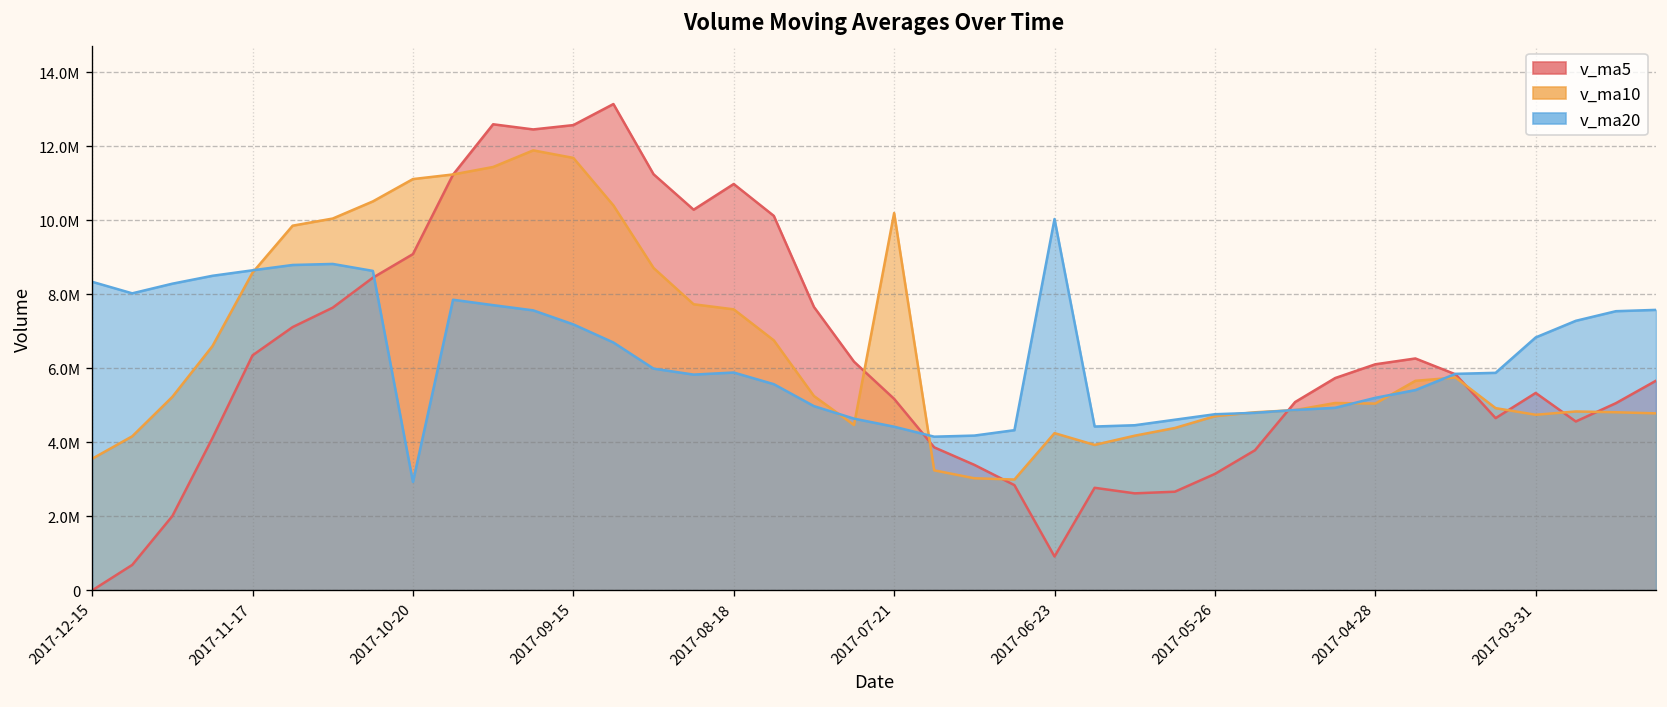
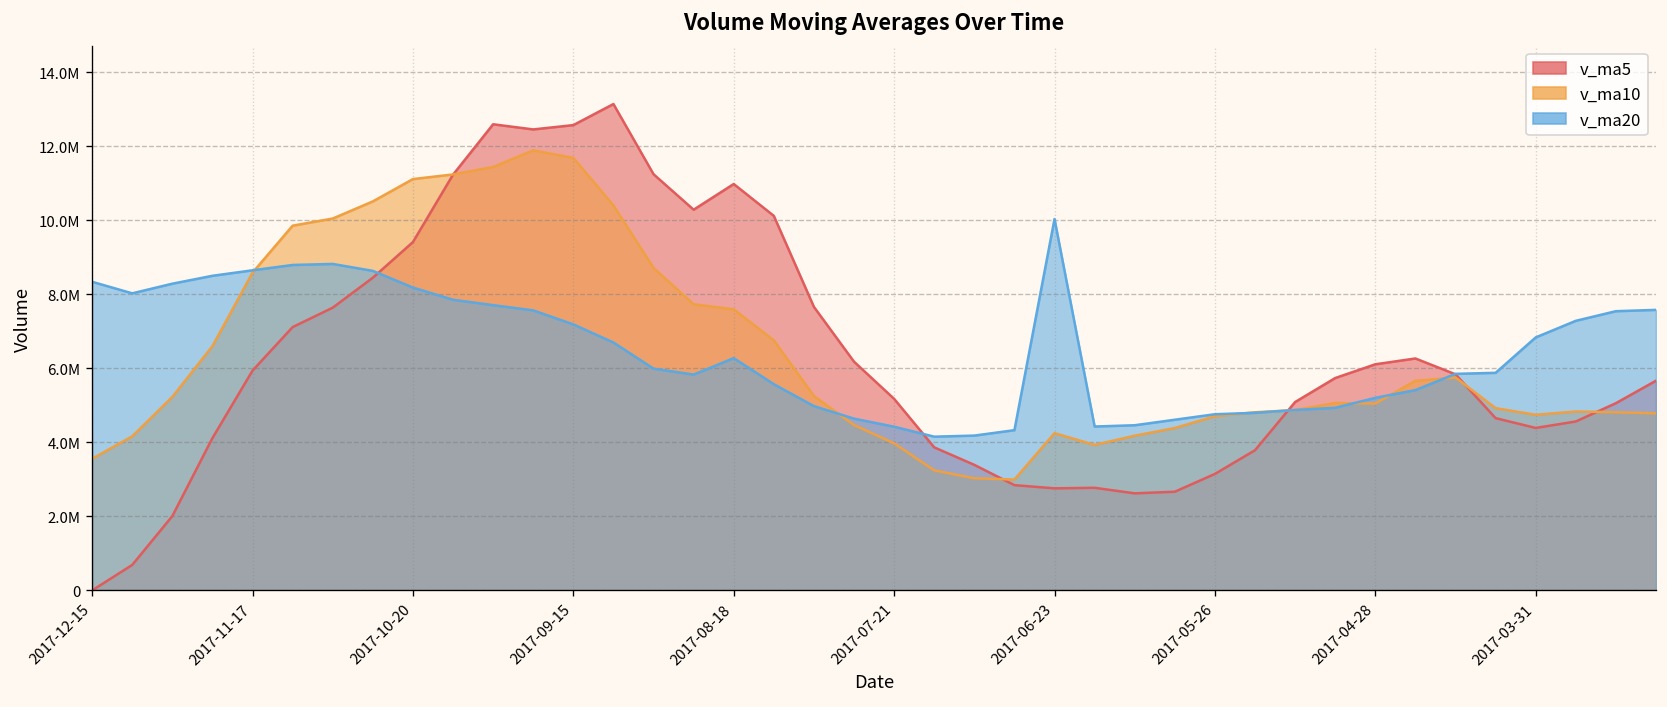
  {
    "v_ma5": {
      "2017-12-15": 0,
-     "2017-11-17": 6300000,
-     "2017-10-20": 9100000,
+     "2017-11-17": 5900000,
+     "2017-10-20": 9400000,
      "2017-09-15": 12600000,
      "2017-08-18": 11000000,
      "2017-07-21": 5200000,
-     "2017-06-23": 900000,
+     "2017-06-23": 2800000,
      "2017-05-26": 3100000,
      "2017-04-28": 6100000,
-     "2017-03-31": 5300000
+     "2017-03-31": 4400000
    },
    "v_ma10": {
      "2017-12-15": 3600000,
      "2017-10-20": 11100000,
      "2017-09-15": 11700000,
      "2017-08-18": 7600000,
-     "2017-07-21": 10200000,
+     "2017-07-21": 4000000,
      "2017-06-23": 4200000,
      "2017-04-28": 5000000,
      "2017-03-31": 4700000
    },
    "v_ma20": {
      "2017-12-15": 8300000,
-     "2017-10-20": 2900000,
+     "2017-10-20": 8200000,
      "2017-09-15": 7200000,
-     "2017-08-18": 5900000,
+     "2017-08-18": 6300000,
      "2017-07-21": 4400000,
      "2017-06-23": 10000000,
      "2017-04-28": 5200000,
      "2017-03-31": 6800000
    }
  }
